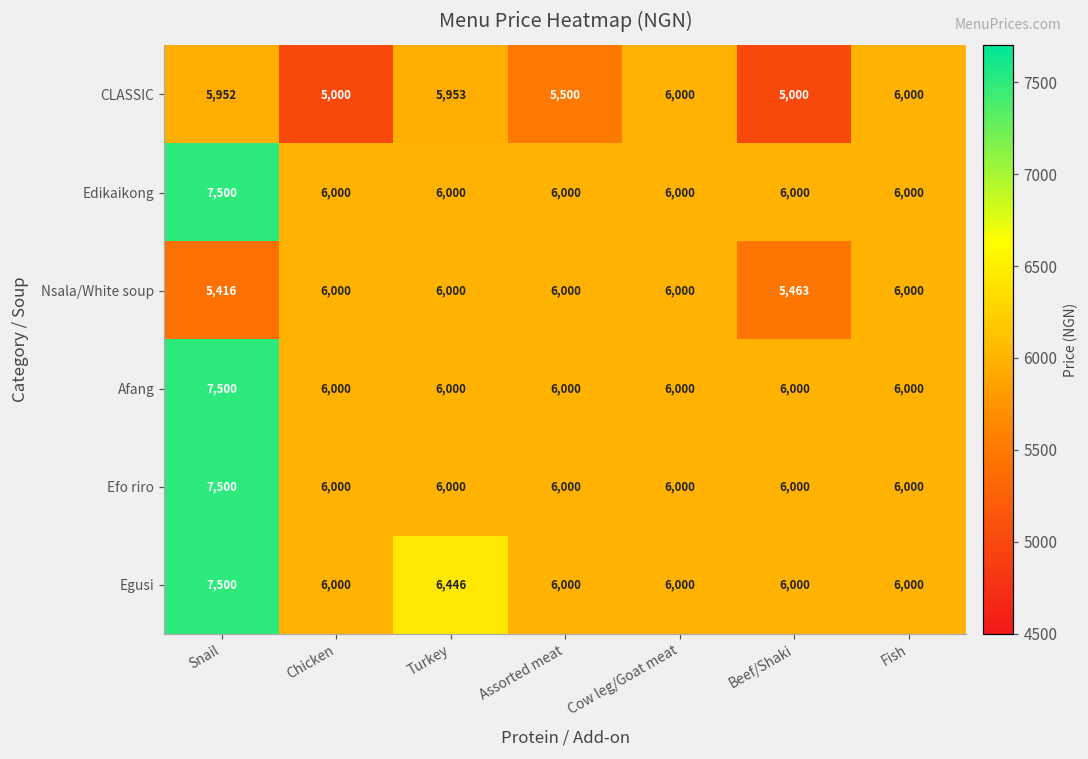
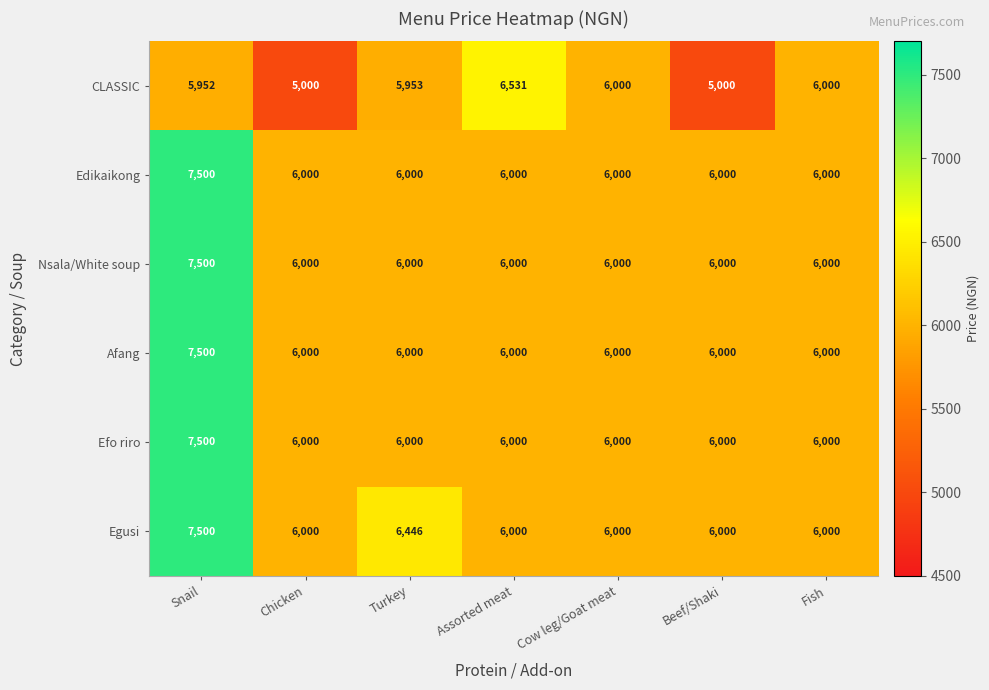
  {
    "CLASSIC": {
      "Snail": "5,952",
      "Chicken": "5,000",
      "Turkey": "5,953",
-     "Assorted meat": "5,500",
+     "Assorted meat": "6,531",
      "Cow leg/Goat meat": "6,000",
      "Beef/Shaki": "5,000",
      "Fish": "6,000"
    },
    "Edikaikong": {
      "Snail": "7,500",
      "Chicken": "6,000",
      "Turkey": "6,000",
      "Assorted meat": "6,000",
      "Cow leg/Goat meat": "6,000",
      "Beef/Shaki": "6,000",
      "Fish": "6,000"
    },
    "Nsala/White soup": {
-     "Snail": "5,416",
+     "Snail": "7,500",
      "Chicken": "6,000",
      "Turkey": "6,000",
      "Assorted meat": "6,000",
      "Cow leg/Goat meat": "6,000",
-     "Beef/Shaki": "5,463",
+     "Beef/Shaki": "6,000",
      "Fish": "6,000"
    },
    "Afang": {
      "Snail": "7,500",
      "Chicken": "6,000",
      "Turkey": "6,000",
      "Assorted meat": "6,000",
      "Cow leg/Goat meat": "6,000",
      "Beef/Shaki": "6,000",
      "Fish": "6,000"
    },
    "Efo riro": {
      "Snail": "7,500",
      "Chicken": "6,000",
      "Turkey": "6,000",
      "Assorted meat": "6,000",
      "Cow leg/Goat meat": "6,000",
      "Beef/Shaki": "6,000",
      "Fish": "6,000"
    },
    "Egusi": {
      "Snail": "7,500",
      "Chicken": "6,000",
      "Turkey": "6,446",
      "Assorted meat": "6,000",
      "Cow leg/Goat meat": "6,000",
      "Beef/Shaki": "6,000",
      "Fish": "6,000"
    }
  }
